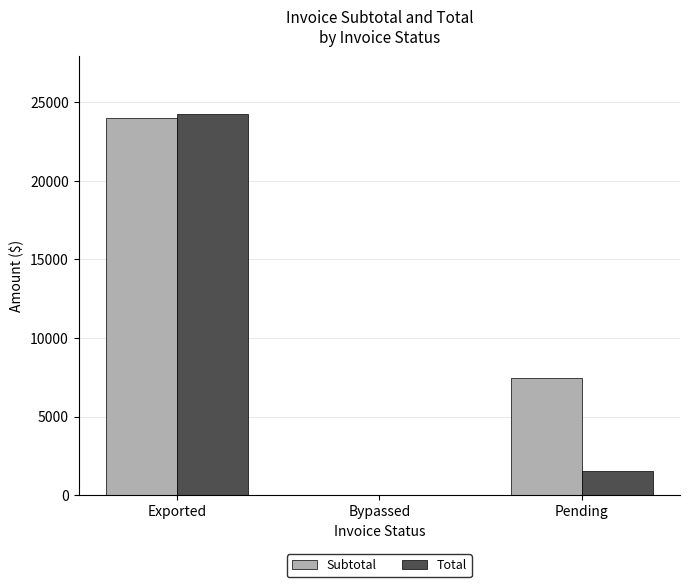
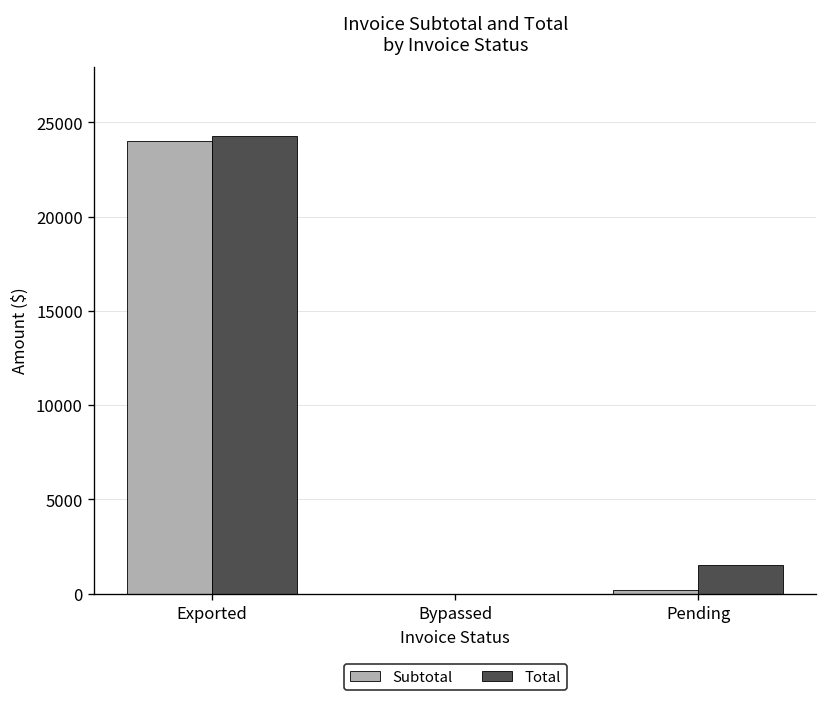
  {
    "Subtotal": {
      "Exported": 24000,
      "Bypassed": 0,
-     "Pending": 7400
+     "Pending": 200
    },
    "Total": {
      "Exported": 24300,
      "Bypassed": 0,
      "Pending": 1500
    }
  }
